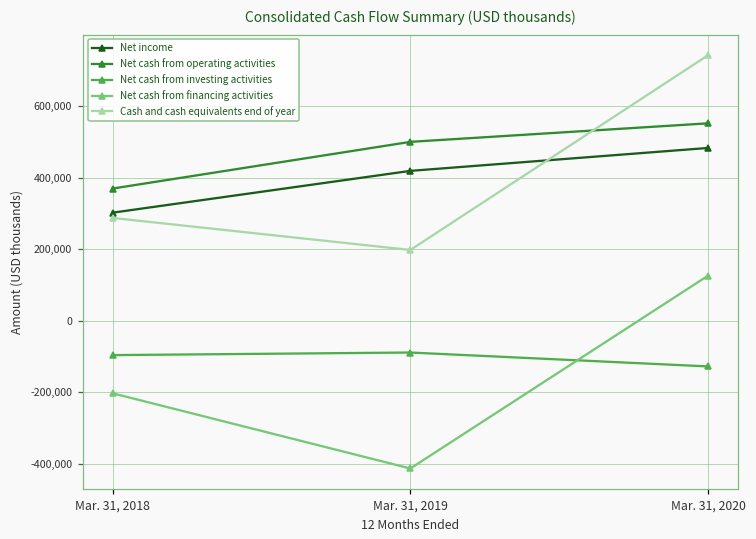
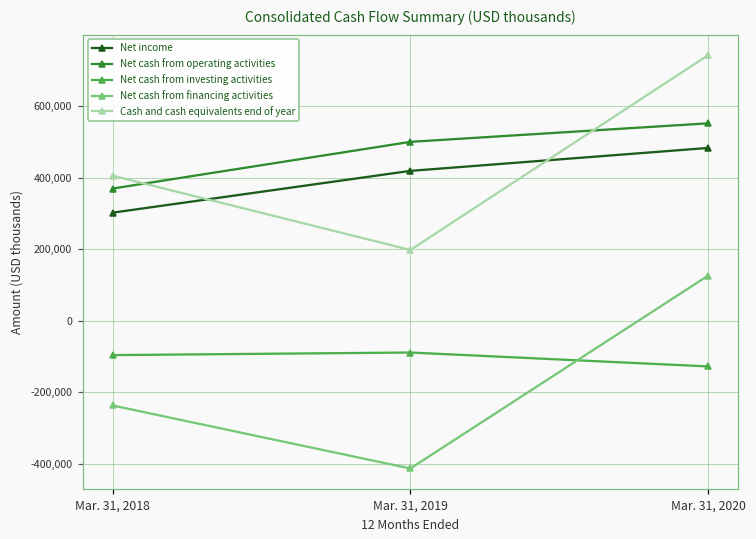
  {
    "Net cash from financing activities": {
-     "Mar. 31, 2018": "-200,000",
+     "Mar. 31, 2018": "-240,000",
      "Mar. 31, 2019": "-410,000",
      "Mar. 31, 2020": "130,000"
    },
    "Cash and cash equivalents end of year": {
-     "Mar. 31, 2018": "290,000",
+     "Mar. 31, 2018": "400,000",
      "Mar. 31, 2019": "200,000",
      "Mar. 31, 2020": "740,000"
    }
  }
